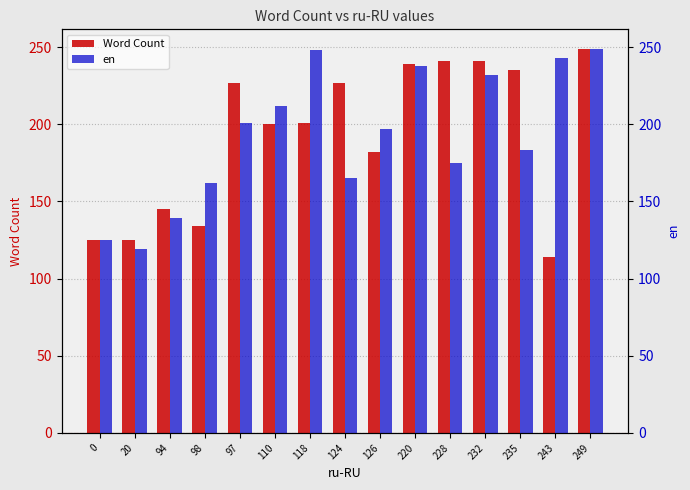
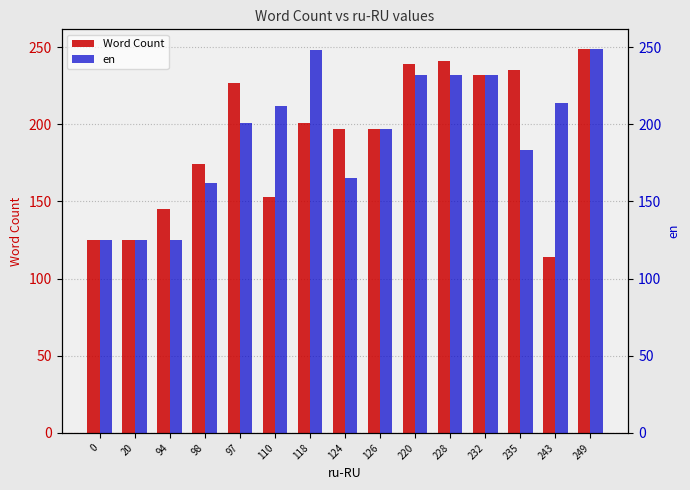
  {
    "Word Count": {
      "0": 125,
      "20": 125,
      "94": 145,
-     "98": 134,
+     "98": 174,
      "97": 227,
-     "110": 200,
+     "110": 153,
      "118": 201,
-     "124": 227,
-     "126": 182,
+     "124": 197,
+     "126": 197,
      "220": 239,
      "228": 241,
-     "232": 241,
+     "232": 232,
      "235": 235,
      "243": 114,
      "249": 249
    },
    "en": {
      "0": 125,
-     "20": 119,
-     "94": 139,
+     "20": 125,
+     "94": 125,
      "98": 162,
      "97": 201,
      "110": 212,
      "118": 248,
      "124": 165,
      "126": 197,
-     "220": 238,
-     "228": 175,
+     "220": 232,
+     "228": 232,
      "232": 232,
      "235": 183,
-     "243": 243,
+     "243": 214,
      "249": 249
    }
  }
